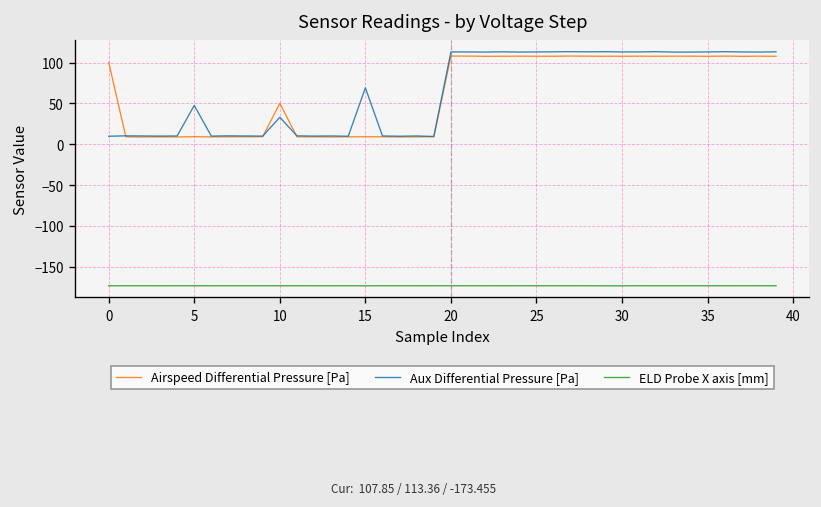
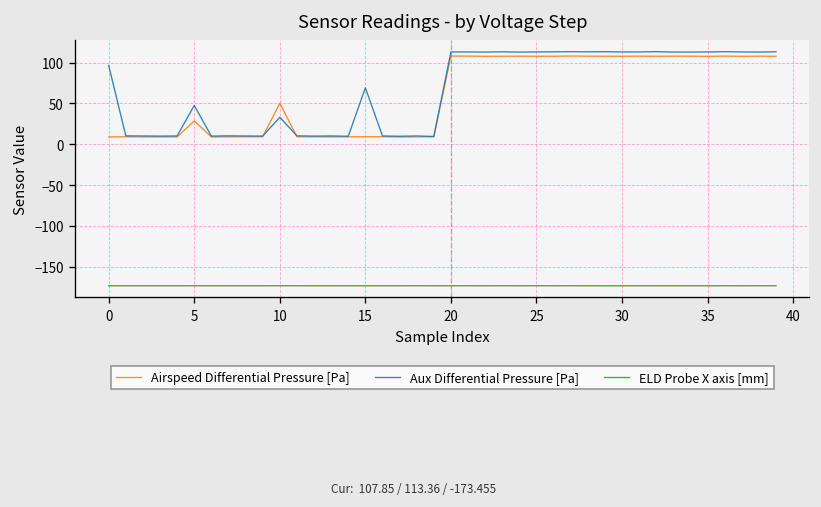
  {
    "Airspeed Differential Pressure [Pa]": {
-     "0": 100,
-     "5": 10,
+     "0": 10,
+     "5": 30,
      "10": 50,
      "15": 10,
      "20": 110,
      "25": 110,
      "30": 110,
      "35": 110
    },
    "Aux Differential Pressure [Pa]": {
-     "0": 10,
+     "0": 100,
      "5": 50,
      "10": 30,
      "15": 70,
      "20": 110,
      "25": 110,
      "30": 110,
      "35": 110
    },
    "ELD Probe X axis [mm]": {
      "0": -170,
      "5": -170,
      "10": -170,
      "15": -170,
      "20": -170,
      "25": -170,
      "30": -170,
      "35": -170
    }
  }
